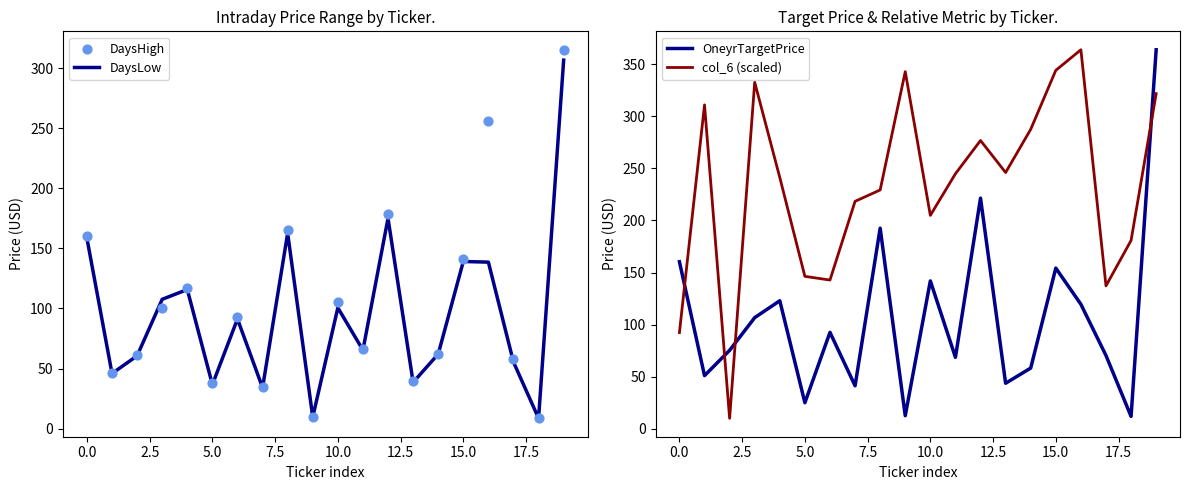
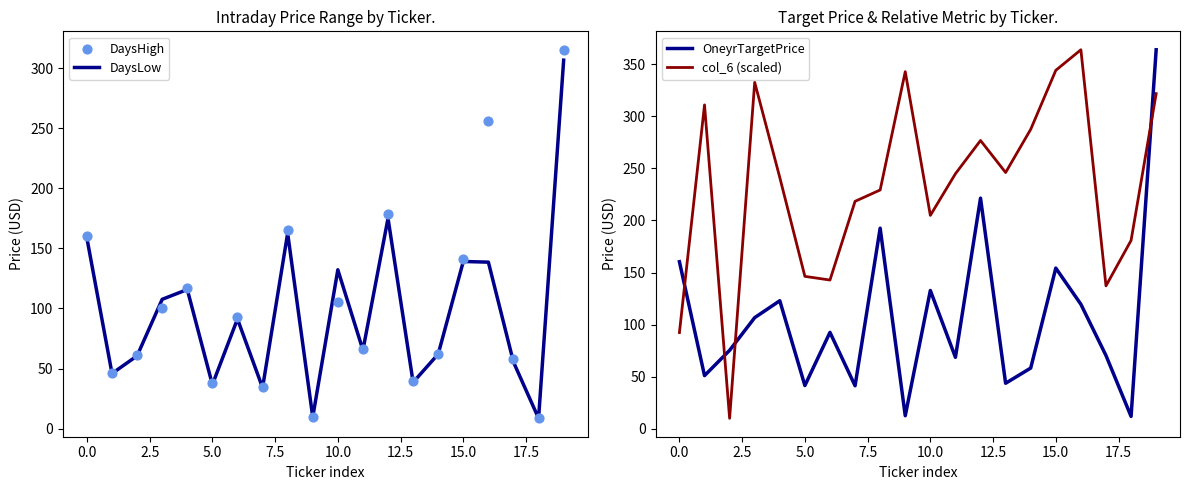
  {
    "Intraday Price Range by Ticker.": {
      "DaysLow": {
-       "10.0": 101
+       "10.0": 132
      }
    },
    "Target Price & Relative Metric by Ticker.": {
      "OneyrTargetPrice": {
        "0.0": 160,
-       "5.0": 25,
-       "10.0": 142,
+       "5.0": 41,
+       "10.0": 133,
        "15.0": 154
      },
      "col_6 (scaled)": {
        "0.0": 92,
        "5.0": 146,
        "10.0": 205,
        "15.0": 344
      }
    }
  }
